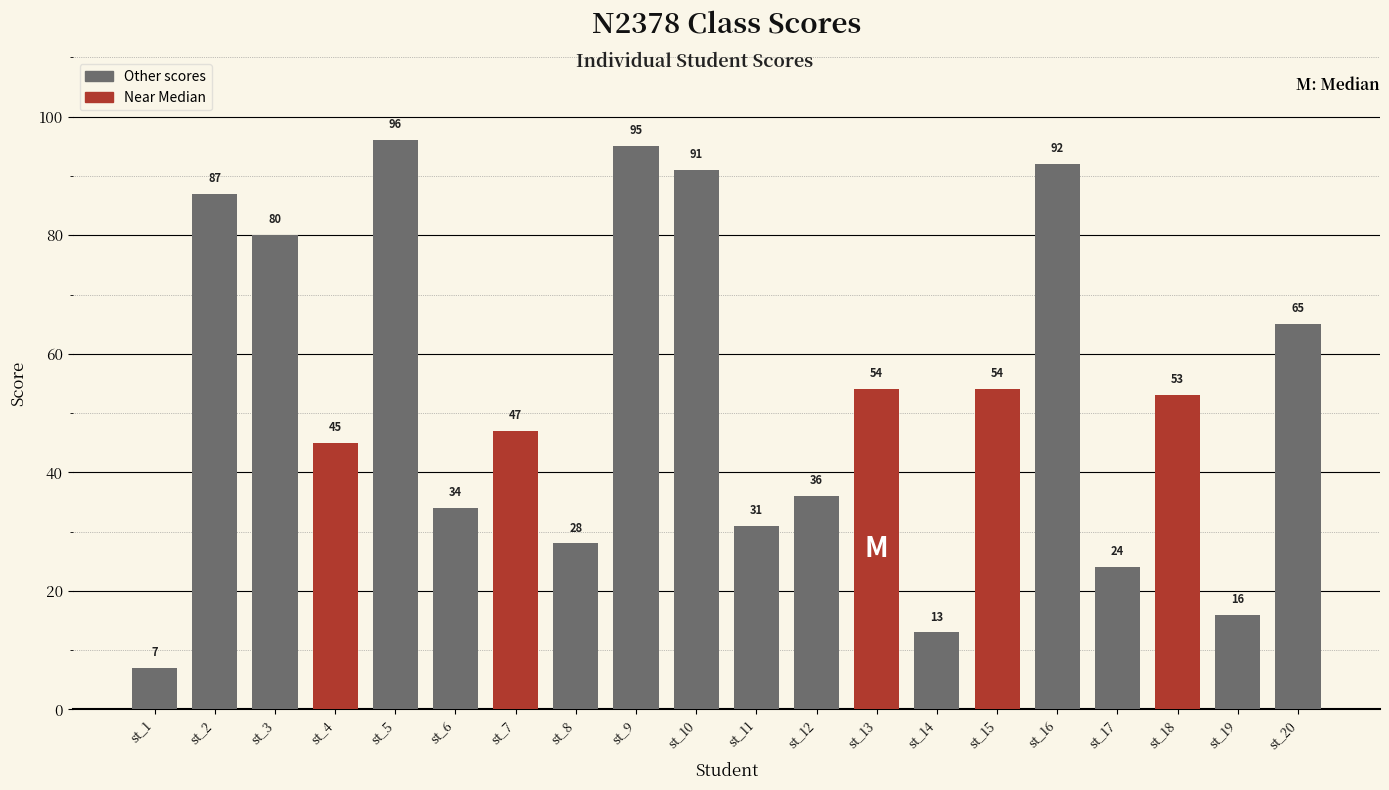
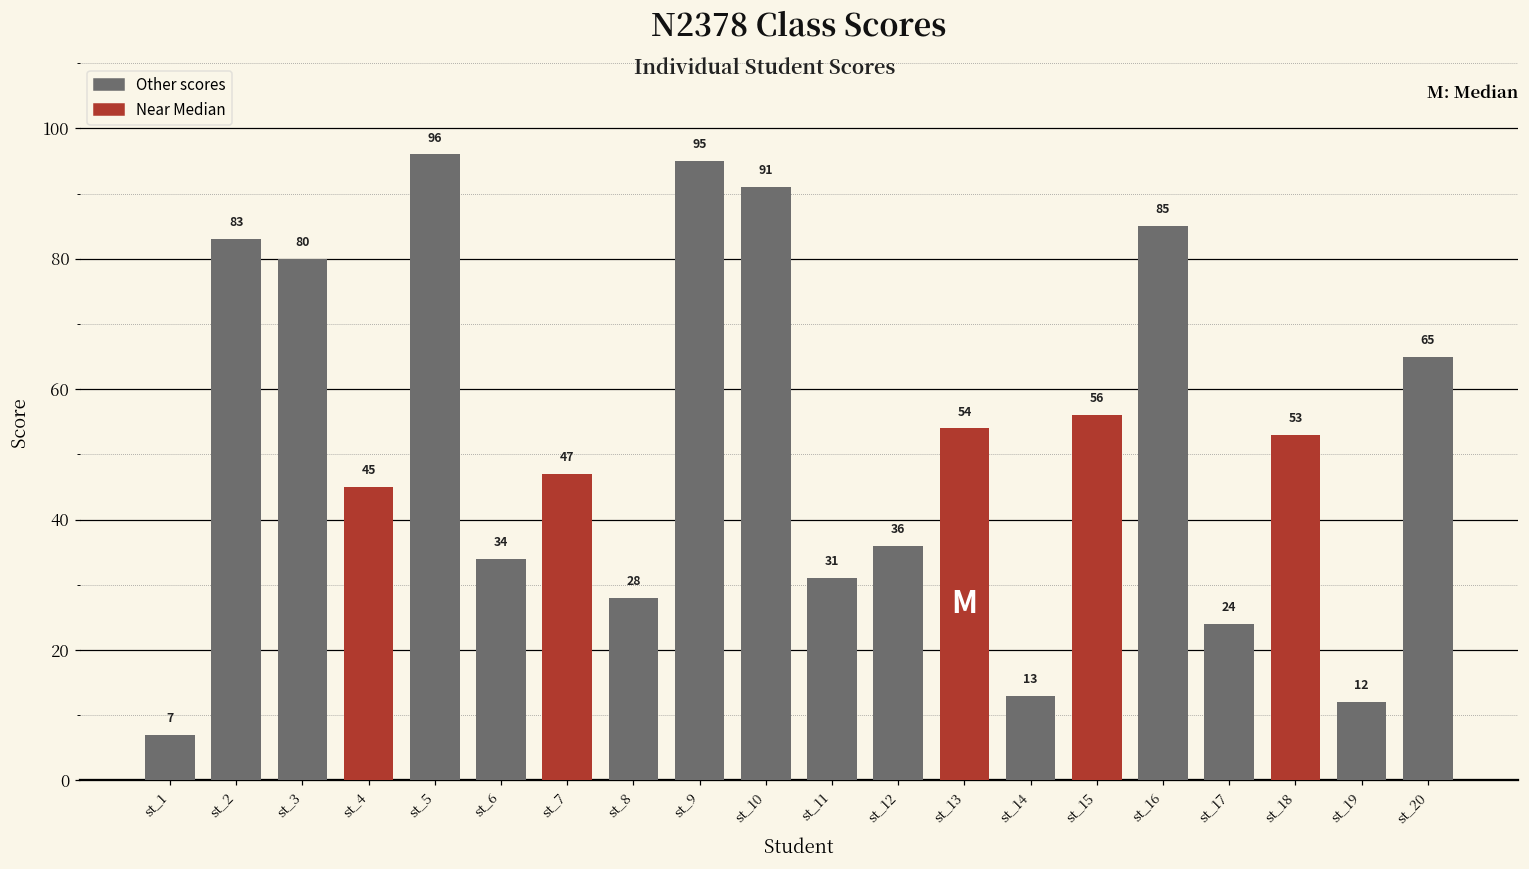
  {
    "st_1": 7,
-   "st_2": 87,
+   "st_2": 83,
    "st_3": 80,
    "st_4": 45,
    "st_5": 96,
    "st_6": 34,
    "st_7": 47,
    "st_8": 28,
    "st_9": 95,
    "st_10": 91,
    "st_11": 31,
    "st_12": 36,
    "st_13": 54,
    "st_14": 13,
-   "st_15": 54,
-   "st_16": 92,
+   "st_15": 56,
+   "st_16": 85,
    "st_17": 24,
    "st_18": 53,
-   "st_19": 16,
+   "st_19": 12,
    "st_20": 65
  }
